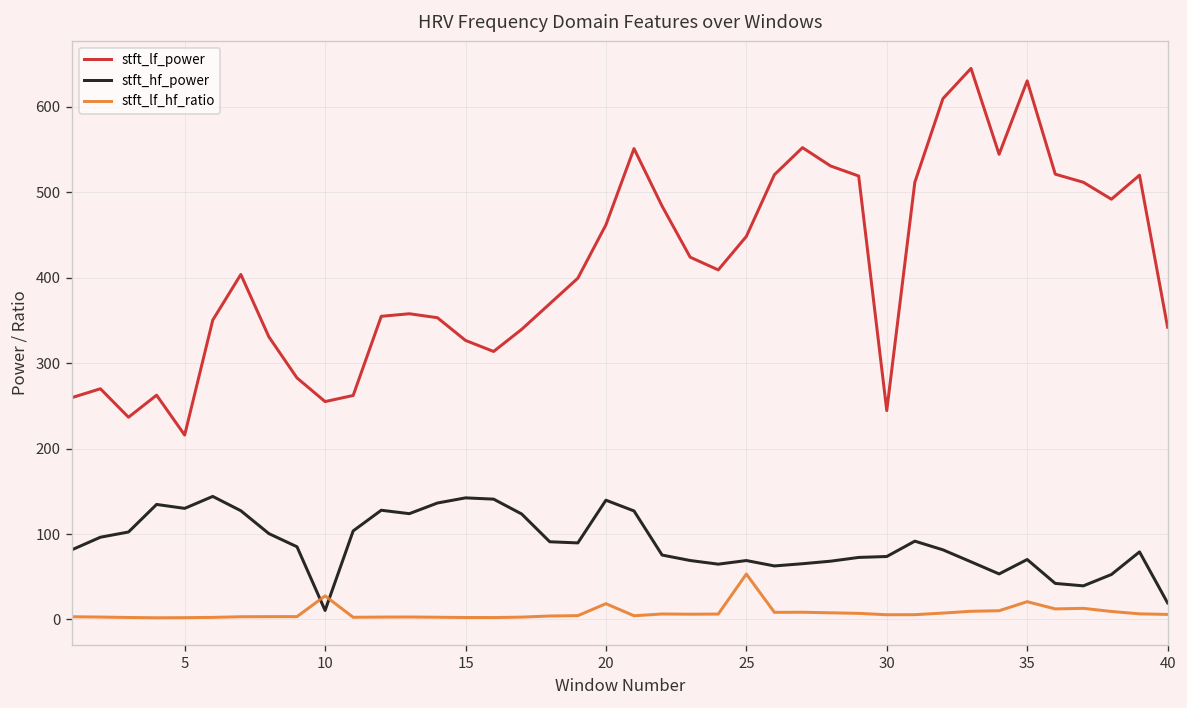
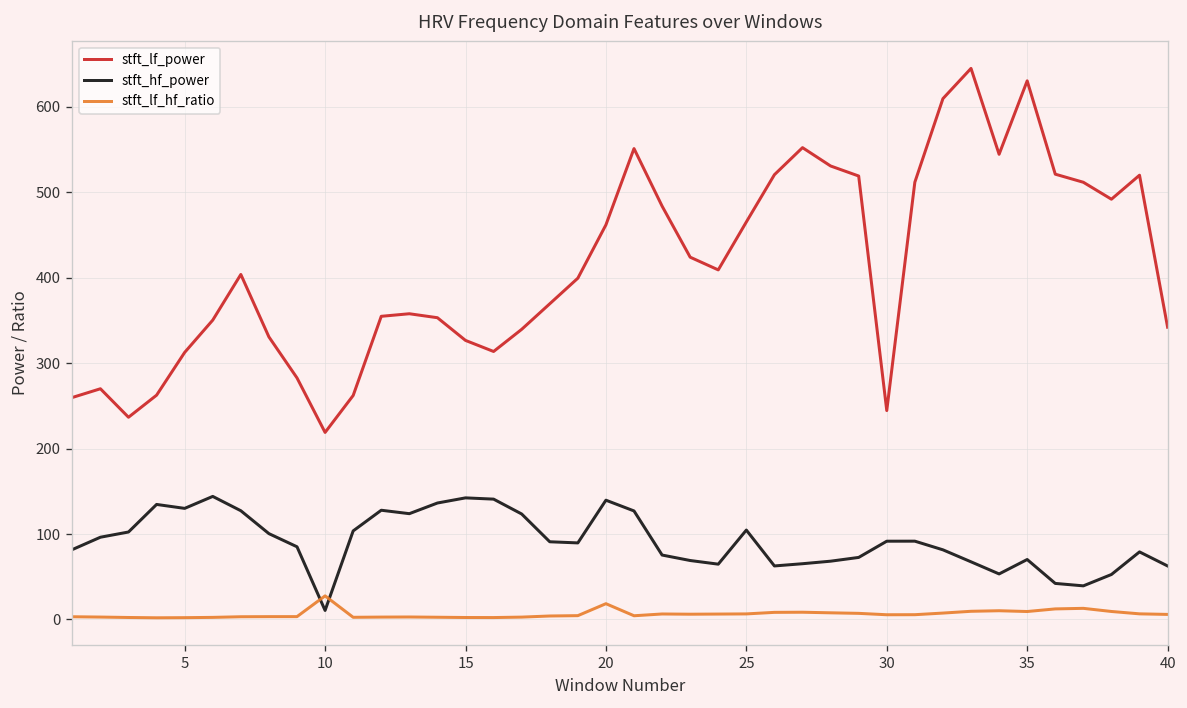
  {
    "stft_lf_power": {
-     "5": 220,
-     "10": 250,
+     "5": 310,
+     "10": 220,
      "15": 330,
      "20": 460,
-     "25": 450,
+     "25": 470,
      "30": 240,
      "35": 630,
      "40": 340
    },
    "stft_hf_power": {
      "5": 130,
      "10": 10,
      "15": 140,
      "20": 140,
-     "25": 70,
-     "30": 70,
+     "25": 100,
+     "30": 90,
      "35": 70,
-     "40": 20
+     "40": 60
    },
    "stft_lf_hf_ratio": {
      "5": 0,
      "10": 30,
      "15": 0,
      "20": 20,
-     "25": 50,
+     "25": 10,
      "30": 10,
-     "35": 20,
+     "35": 10,
      "40": 10
    }
  }
